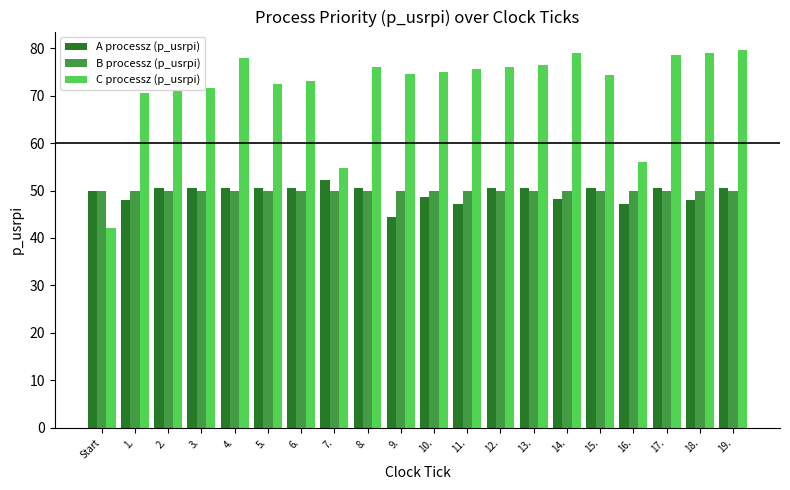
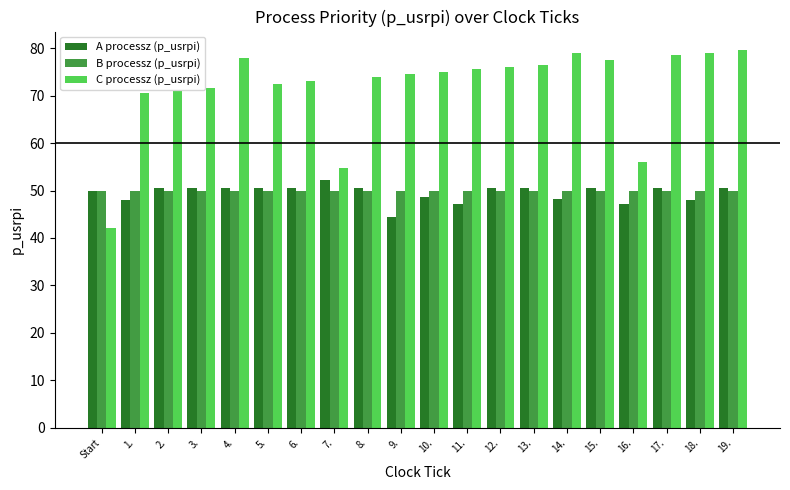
  {
    "A processz (p_usrpi)": {
      "Start": 50,
      "1.": 48,
      "2.": 51,
      "3.": 51,
      "4.": 51,
      "5.": 51,
      "6.": 51,
      "7.": 52,
      "8.": 51,
      "9.": 45,
      "10.": 49,
      "11.": 47,
      "12.": 51,
      "13.": 51,
      "14.": 48,
      "15.": 51,
      "16.": 47,
      "17.": 51,
      "18.": 48,
      "19.": 51
    },
    "B processz (p_usrpi)": {
      "Start": 50,
      "1.": 50,
      "2.": 50,
      "3.": 50,
      "4.": 50,
      "5.": 50,
      "6.": 50,
      "7.": 50,
      "8.": 50,
      "9.": 50,
      "10.": 50,
      "11.": 50,
      "12.": 50,
      "13.": 50,
      "14.": 50,
      "15.": 50,
      "16.": 50,
      "17.": 50,
      "18.": 50,
      "19.": 50
    },
    "C processz (p_usrpi)": {
      "Start": 42,
      "1.": 71,
      "2.": 71,
      "3.": 72,
      "4.": 78,
      "5.": 73,
      "6.": 73,
      "7.": 55,
-     "8.": 76,
+     "8.": 74,
      "9.": 75,
      "10.": 75,
      "11.": 76,
      "12.": 76,
      "13.": 77,
      "14.": 79,
-     "15.": 74,
+     "15.": 78,
      "16.": 56,
      "17.": 79,
      "18.": 79,
      "19.": 80
    }
  }
